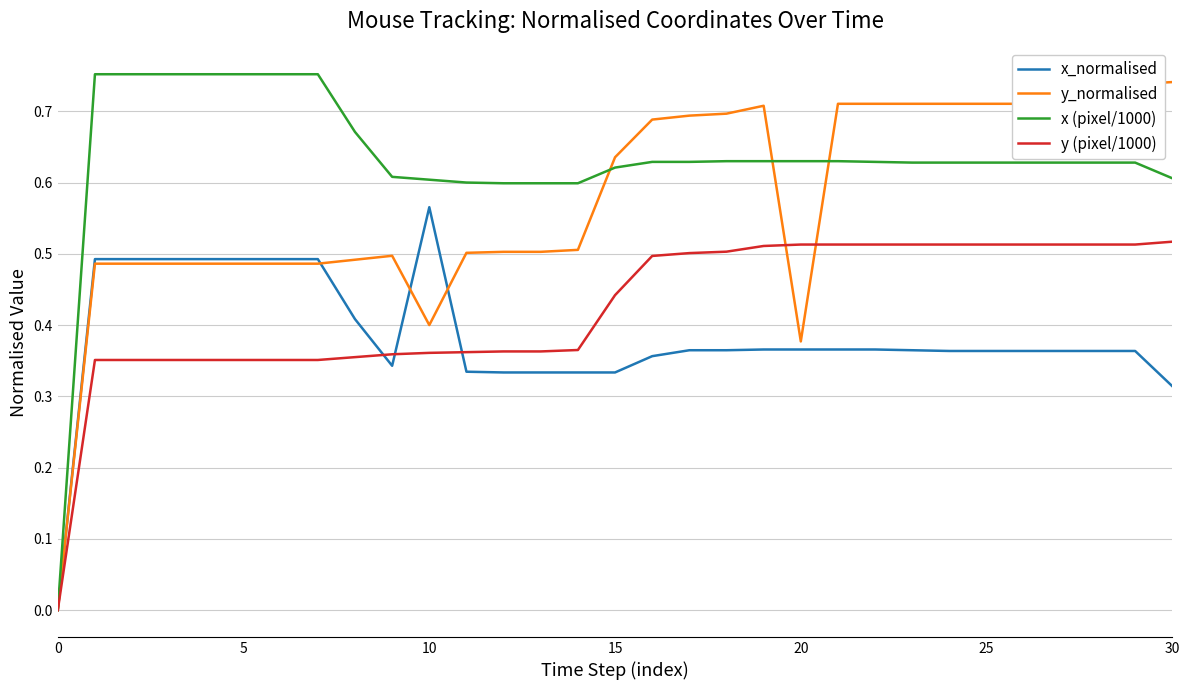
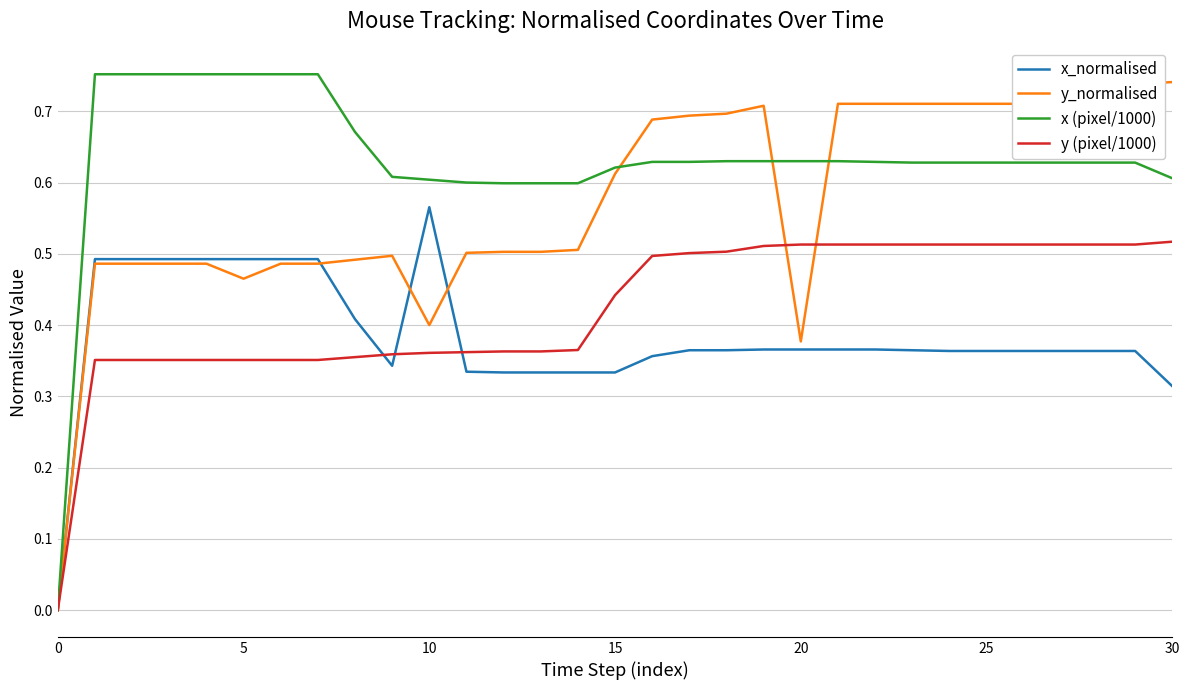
  {
    "x_normalised": {
      "5": 0.49,
      "10": 0.57,
      "15": 0.33,
      "20": 0.37,
      "25": 0.36,
      "30": 0.31
    },
    "y_normalised": {
-     "5": 0.49,
+     "5": 0.47,
      "10": 0.40,
-     "15": 0.64,
+     "15": 0.61,
      "20": 0.38,
      "25": 0.71,
      "30": 0.74
    },
    "x (pixel/1000)": {
      "5": 0.75,
      "10": 0.60,
      "15": 0.62,
      "20": 0.63,
      "25": 0.63,
      "30": 0.61
    },
    "y (pixel/1000)": {
      "5": 0.35,
      "10": 0.36,
      "15": 0.44,
      "20": 0.51,
      "25": 0.51,
      "30": 0.52
    }
  }
